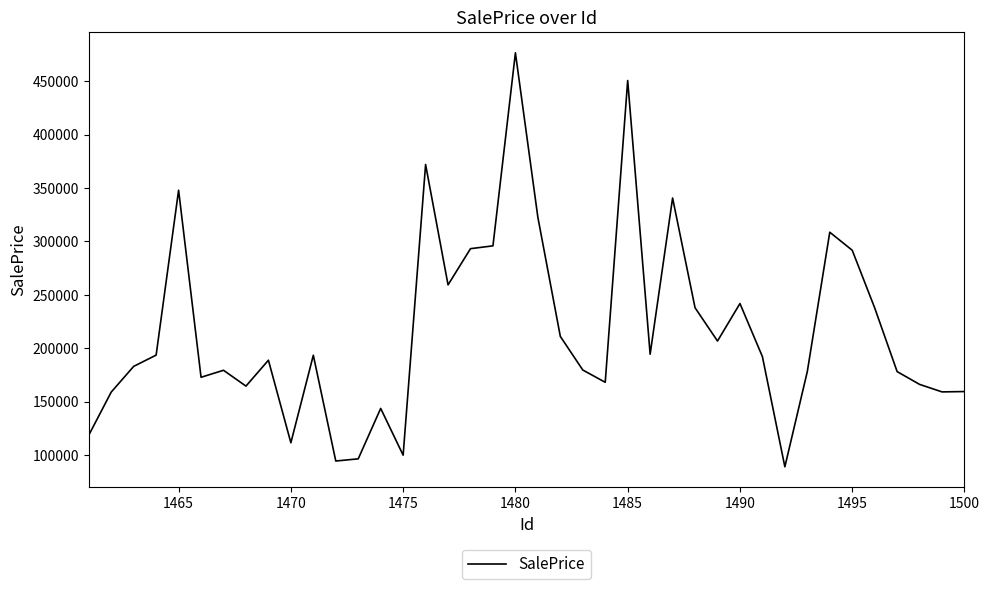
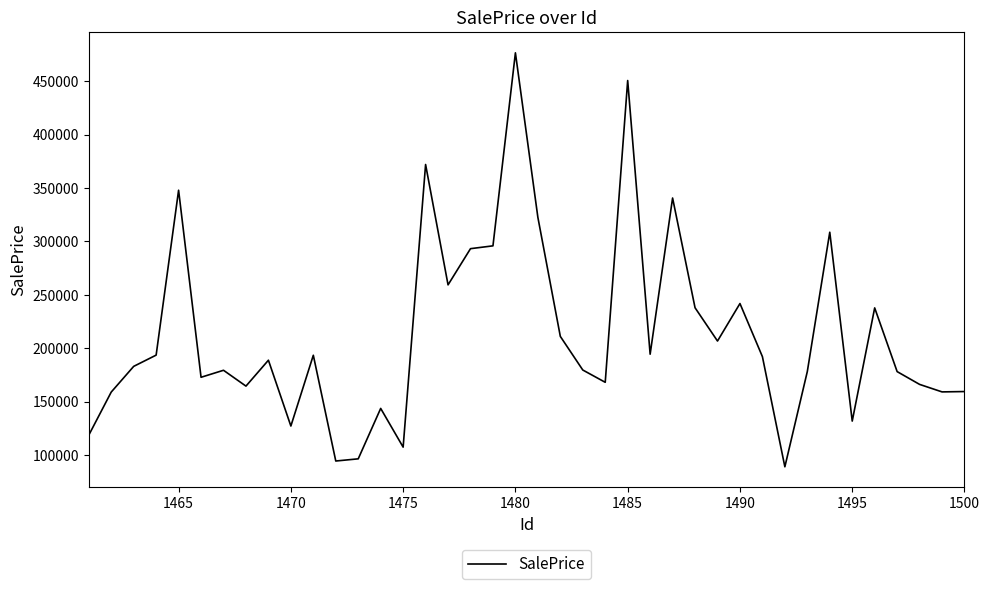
  {
    "1465": 348000,
-   "1470": 111000,
-   "1475": 100000,
+   "1470": 127000,
+   "1475": 107000,
    "1480": 477000,
    "1485": 451000,
    "1490": 242000,
-   "1495": 292000,
+   "1495": 132000,
    "1500": 159000
  }
